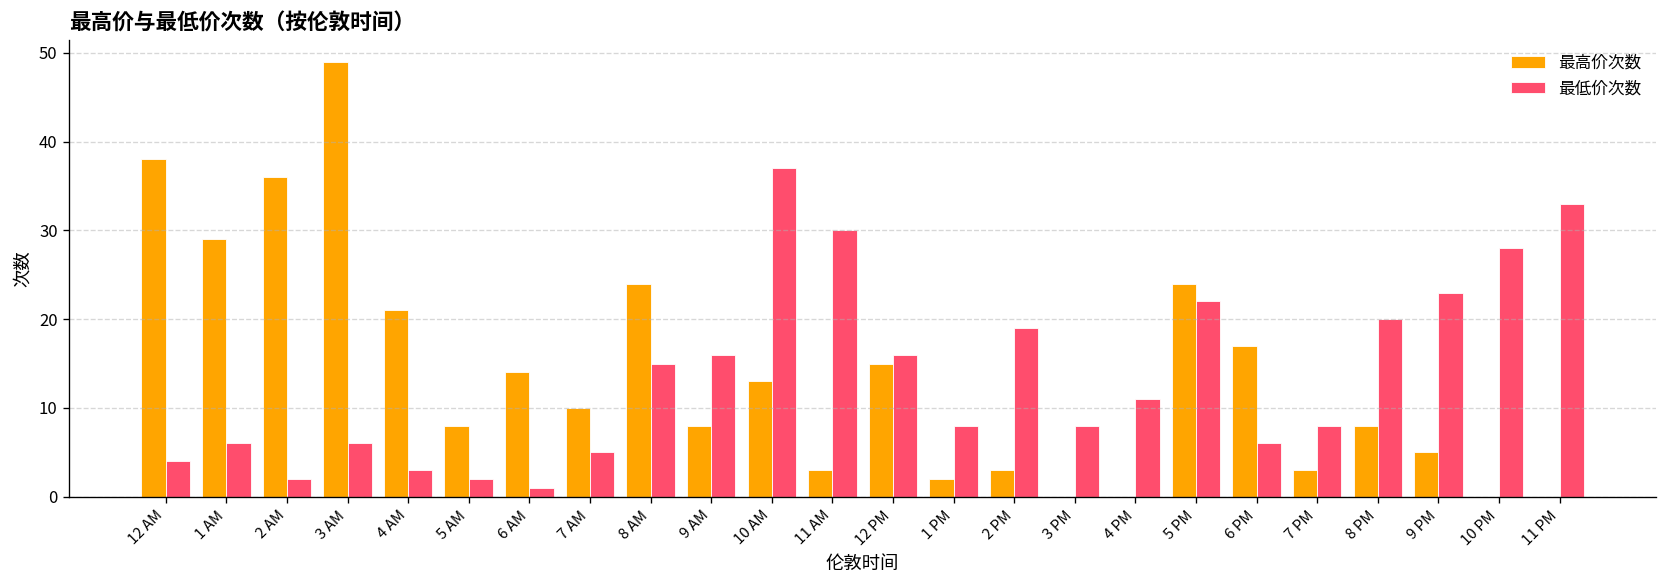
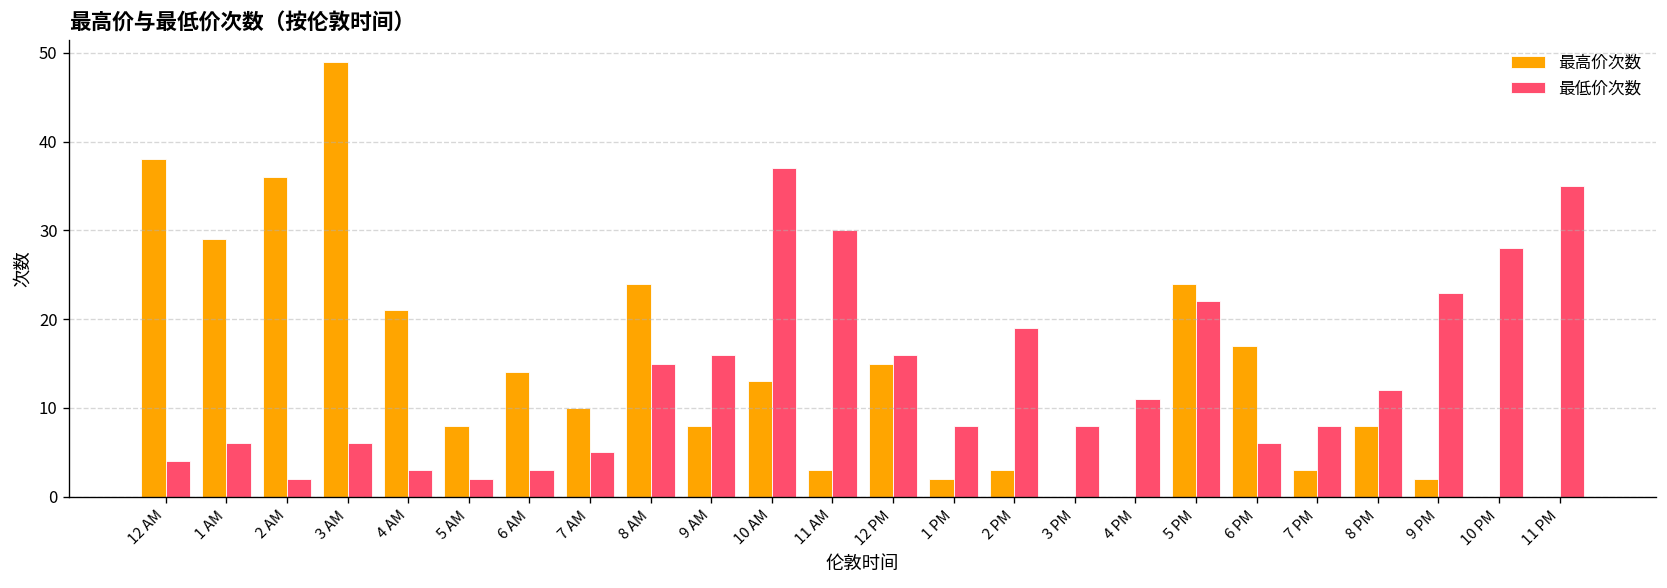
  {
    "最高价次数": {
      "12 AM": 38,
      "1 AM": 29,
      "2 AM": 36,
      "3 AM": 49,
      "4 AM": 21,
      "5 AM": 8,
      "6 AM": 14,
      "7 AM": 10,
      "8 AM": 24,
      "9 AM": 8,
      "10 AM": 13,
      "11 AM": 3,
      "12 PM": 15,
      "1 PM": 2,
      "2 PM": 3,
      "3 PM": 0,
      "4 PM": 0,
      "5 PM": 24,
      "6 PM": 17,
      "7 PM": 3,
      "8 PM": 8,
-     "9 PM": 5,
+     "9 PM": 2,
      "10 PM": 0,
      "11 PM": 0
    },
    "最低价次数": {
      "12 AM": 4,
      "1 AM": 6,
      "2 AM": 2,
      "3 AM": 6,
      "4 AM": 3,
      "5 AM": 2,
-     "6 AM": 1,
+     "6 AM": 3,
      "7 AM": 5,
      "8 AM": 15,
      "9 AM": 16,
      "10 AM": 37,
      "11 AM": 30,
      "12 PM": 16,
      "1 PM": 8,
      "2 PM": 19,
      "3 PM": 8,
      "4 PM": 11,
      "5 PM": 22,
      "6 PM": 6,
      "7 PM": 8,
-     "8 PM": 20,
+     "8 PM": 12,
      "9 PM": 23,
      "10 PM": 28,
-     "11 PM": 33
+     "11 PM": 35
    }
  }
